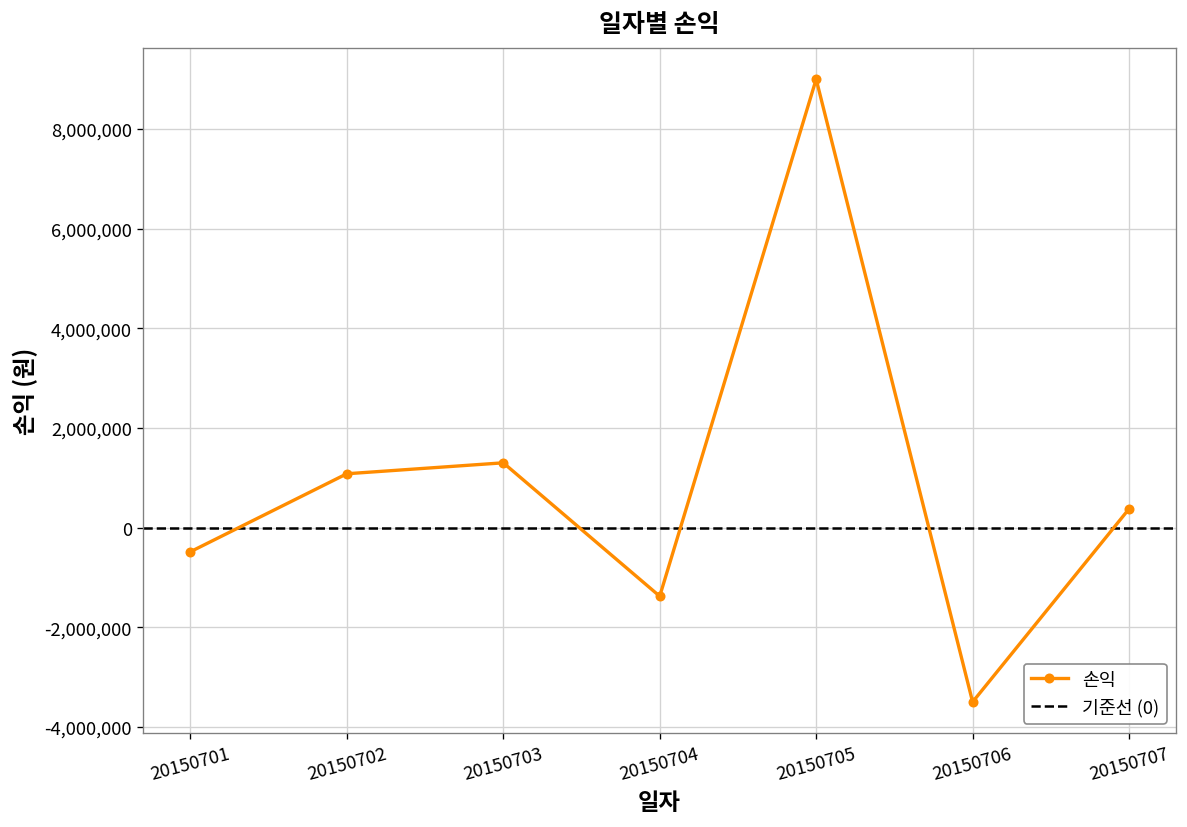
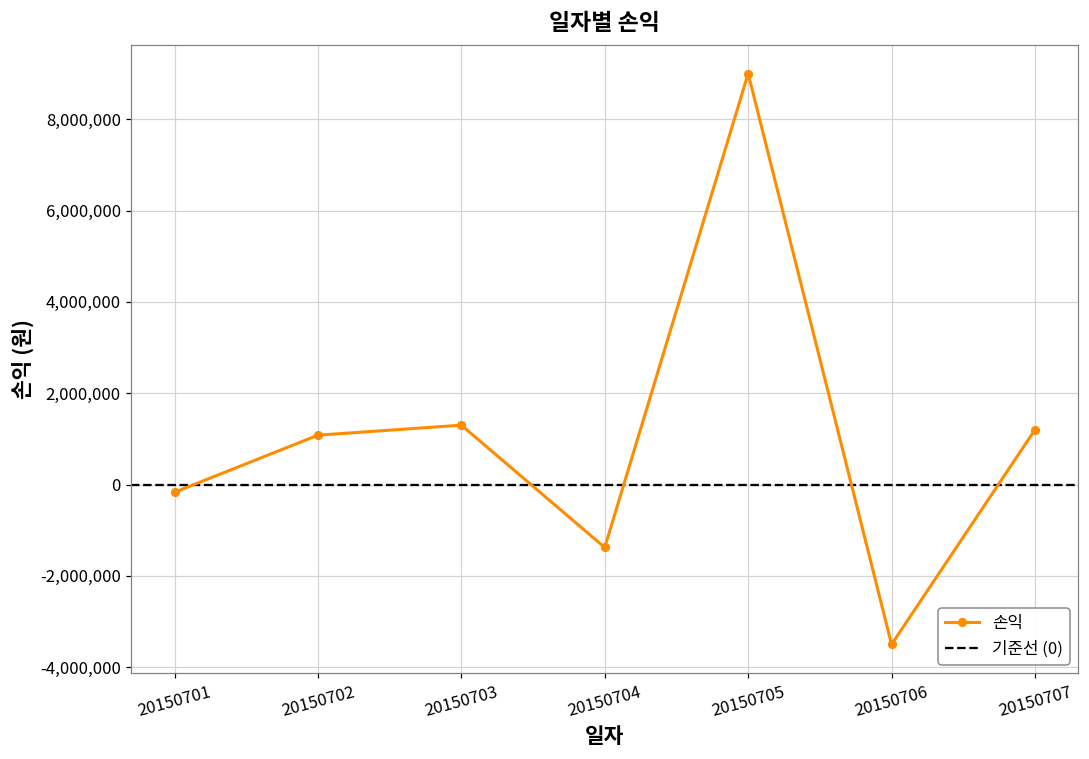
  {
-   "20150701": "-500,000",
+   "20150701": "-200,000",
    "20150702": "1,100,000",
    "20150703": "1,300,000",
    "20150704": "-1,400,000",
    "20150705": "9,000,000",
    "20150706": "-3,500,000",
-   "20150707": "400,000"
+   "20150707": "1,200,000"
  }
